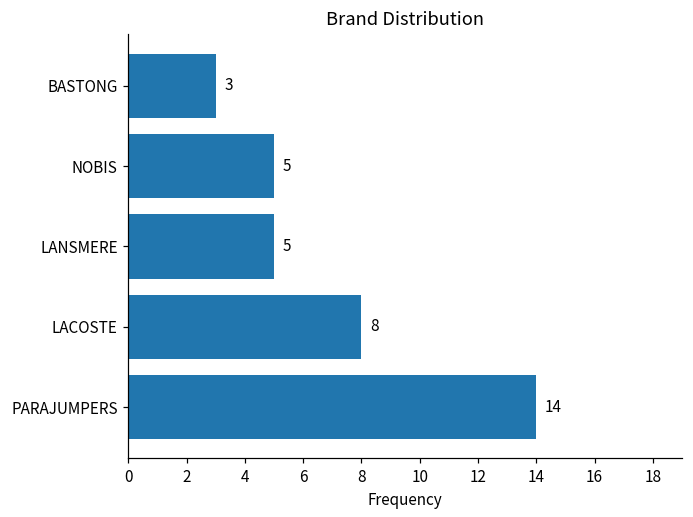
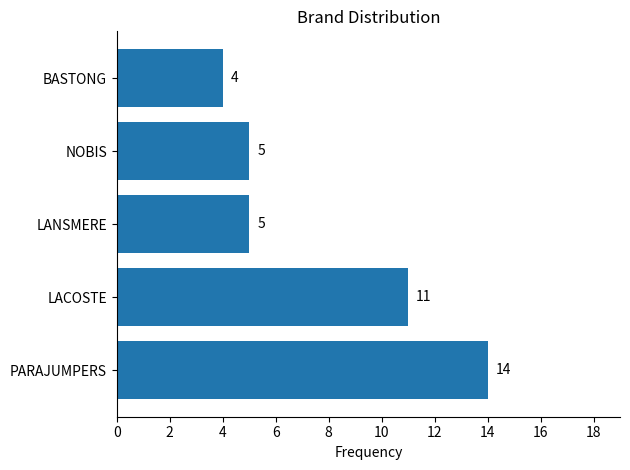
  {
-   "BASTONG": 3,
+   "BASTONG": 4,
    "NOBIS": 5,
    "LANSMERE": 5,
-   "LACOSTE": 8,
+   "LACOSTE": 11,
    "PARAJUMPERS": 14
  }
